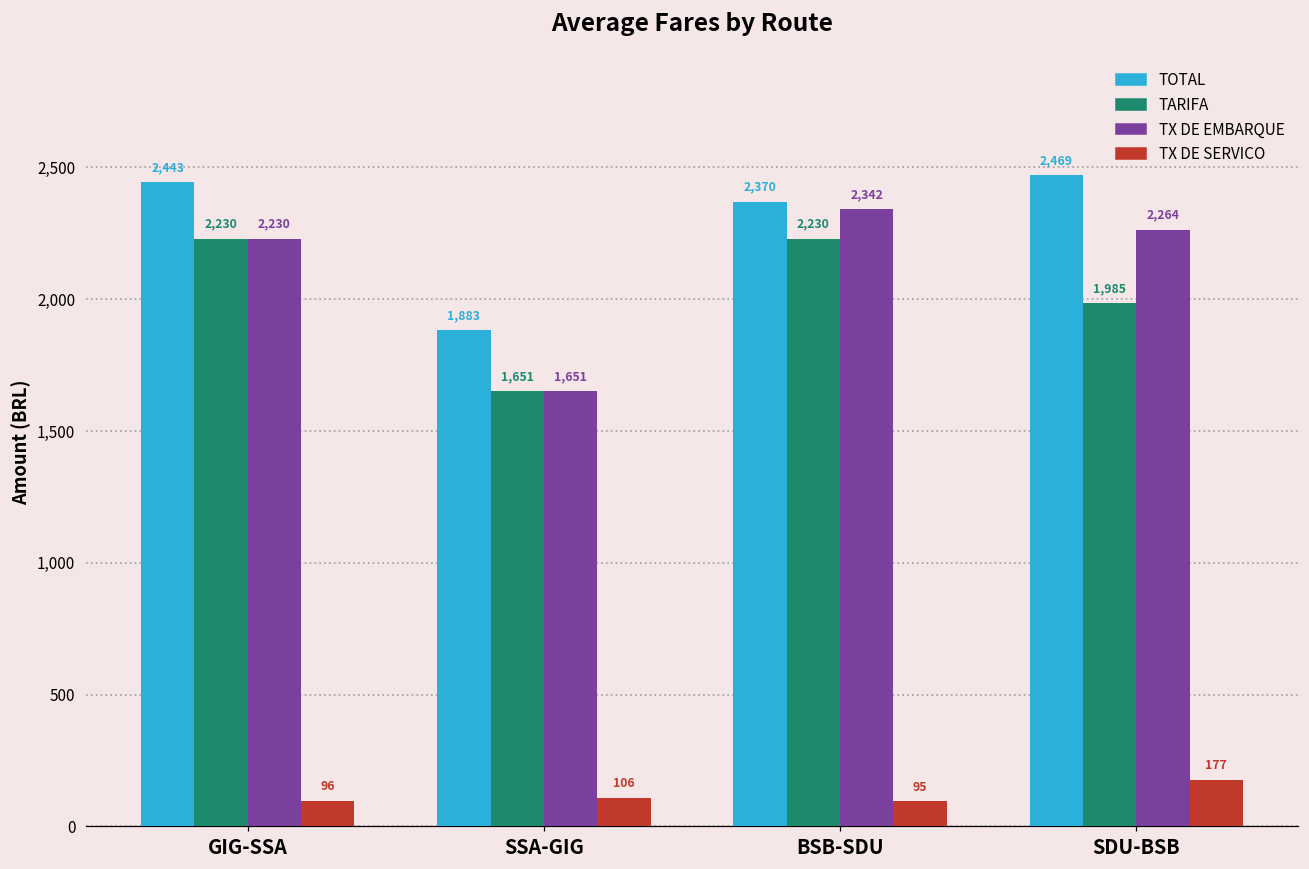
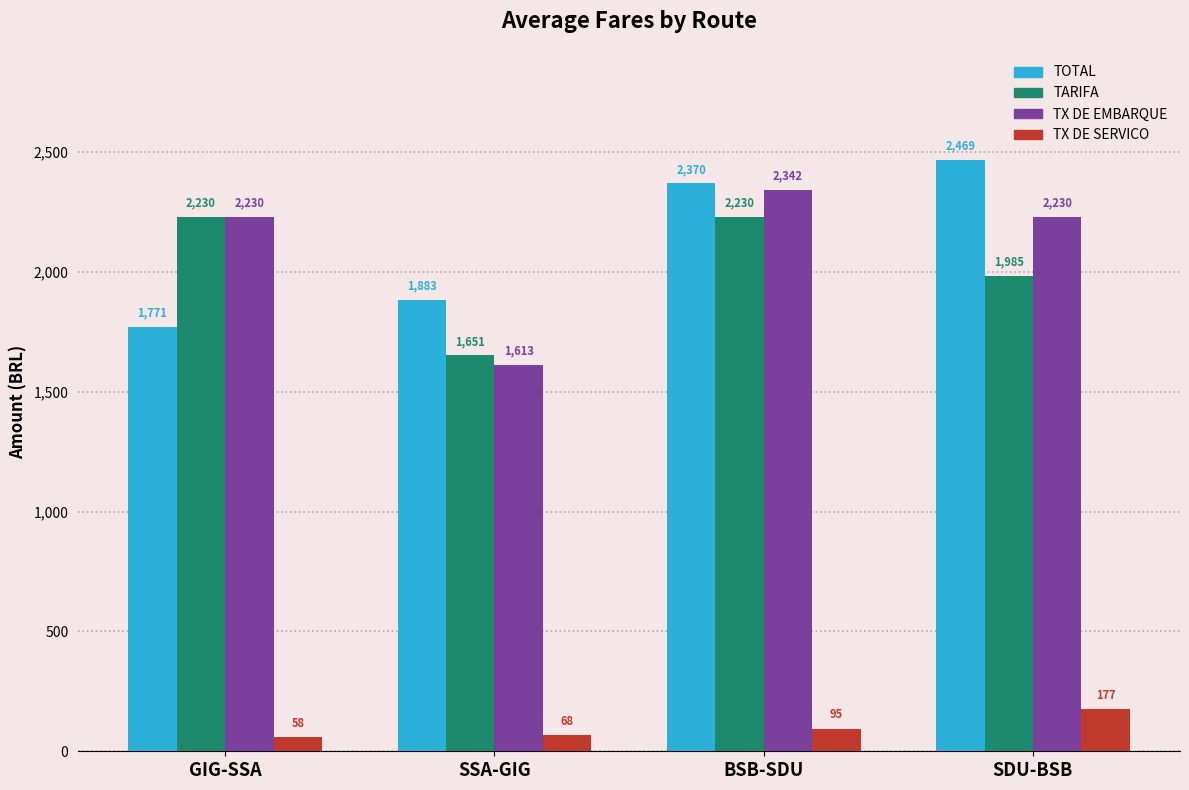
  {
    "TOTAL": {
-     "GIG-SSA": "2,443",
+     "GIG-SSA": "1,771",
      "SSA-GIG": "1,883",
      "BSB-SDU": "2,370",
      "SDU-BSB": "2,469"
    },
    "TARIFA": {
      "GIG-SSA": "2,230",
      "SSA-GIG": "1,651",
      "BSB-SDU": "2,230",
      "SDU-BSB": "1,985"
    },
    "TX DE EMBARQUE": {
      "GIG-SSA": "2,230",
-     "SSA-GIG": "1,651",
+     "SSA-GIG": "1,613",
      "BSB-SDU": "2,342",
-     "SDU-BSB": "2,264"
+     "SDU-BSB": "2,230"
    },
    "TX DE SERVICO": {
-     "GIG-SSA": "96",
-     "SSA-GIG": "106",
+     "GIG-SSA": "58",
+     "SSA-GIG": "68",
      "BSB-SDU": "95",
      "SDU-BSB": "177"
    }
  }
